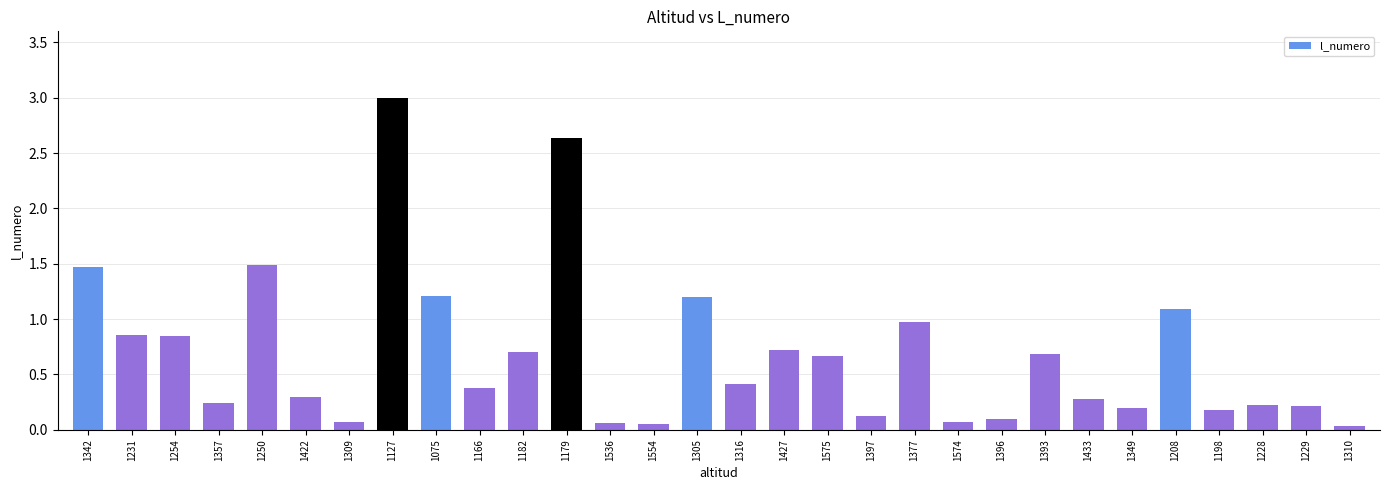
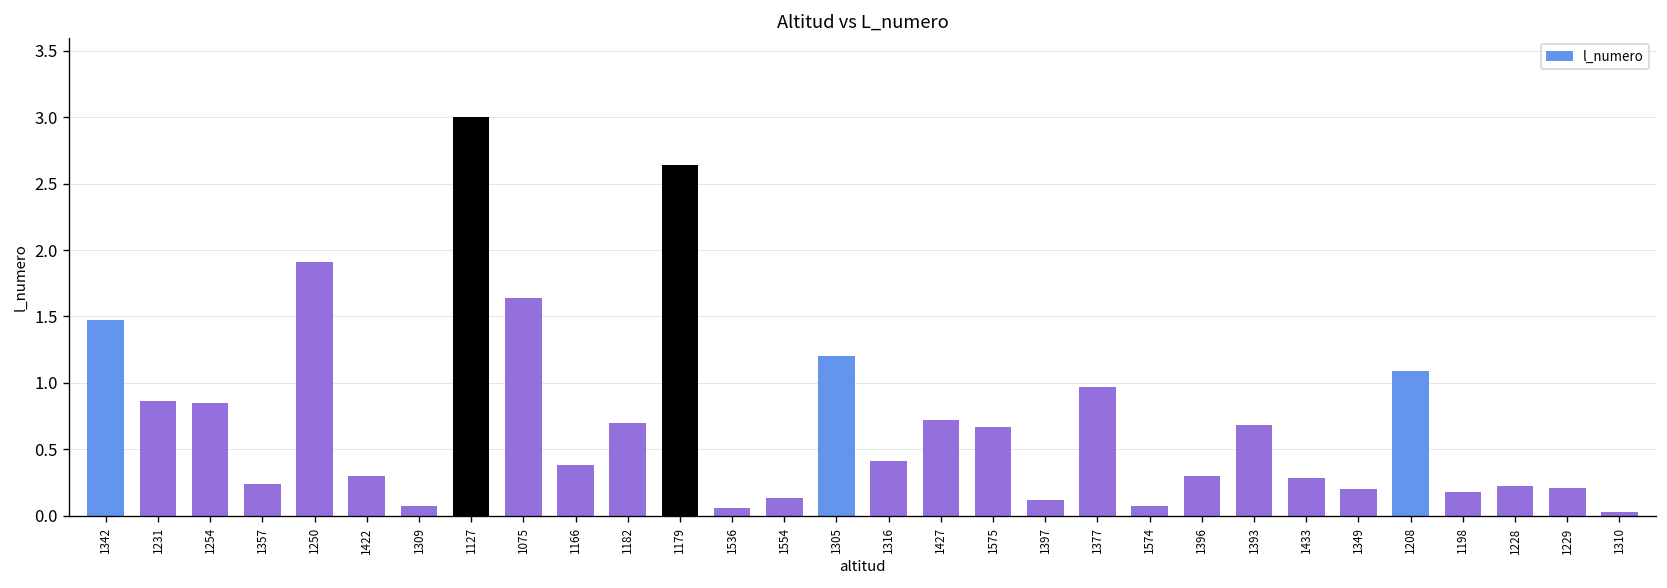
  {
    "1342": 1.47,
    "1231": 0.86,
    "1254": 0.85,
    "1357": 0.24,
-   "1250": 1.49,
+   "1250": 1.91,
    "1422": 0.30,
    "1309": 0.07,
    "1127": 3.00,
-   "1075": 1.21,
+   "1075": 1.64,
    "1166": 0.38,
    "1182": 0.70,
    "1179": 2.64,
    "1536": 0.06,
-   "1554": 0.05,
+   "1554": 0.13,
    "1305": 1.20,
    "1316": 0.41,
    "1427": 0.72,
    "1575": 0.67,
    "1397": 0.12,
    "1377": 0.97,
    "1574": 0.07,
-   "1396": 0.1,
+   "1396": 0.3,
    "1393": 0.68,
    "1433": 0.28,
    "1349": 0.20,
    "1208": 1.09,
    "1198": 0.18,
    "1228": 0.22,
    "1229": 0.21,
    "1310": 0.03
  }
